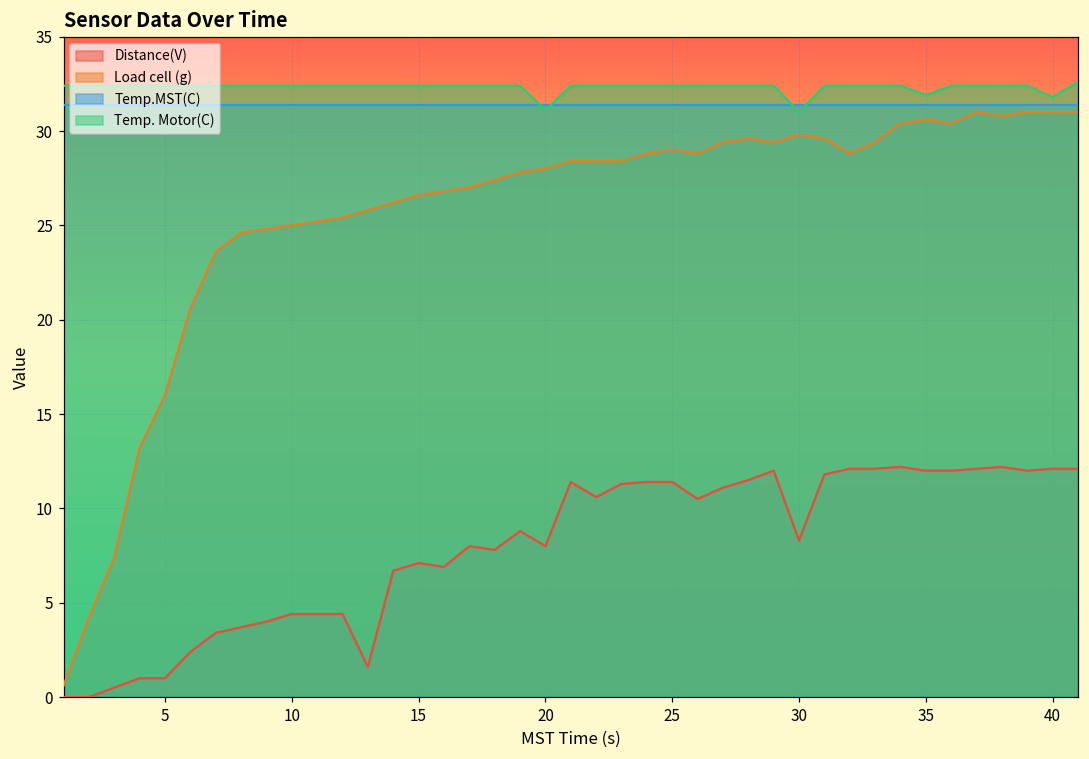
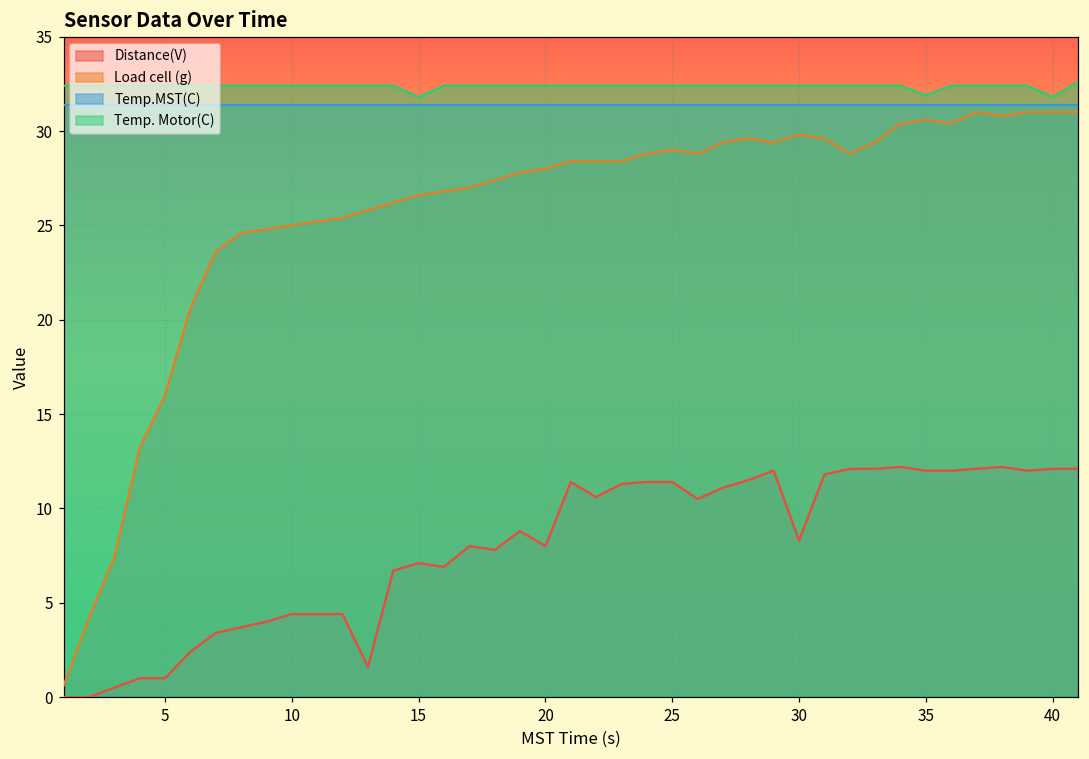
  {
    "Temp.MST(C)": {
      "10": 31.4,
      "15": 31.4,
      "20": 31.4,
      "25": 31.4,
      "30": 31.4,
      "35": 31.4,
      "40": 31.4
    },
    "Temp. Motor(C)": {
      "10": 32.4,
-     "15": 32.4,
-     "20": 31.1,
+     "15": 31.8,
+     "20": 32.4,
      "25": 32.4,
-     "30": 31.0,
+     "30": 32.4,
      "35": 31.9,
      "40": 31.8
    }
  }
